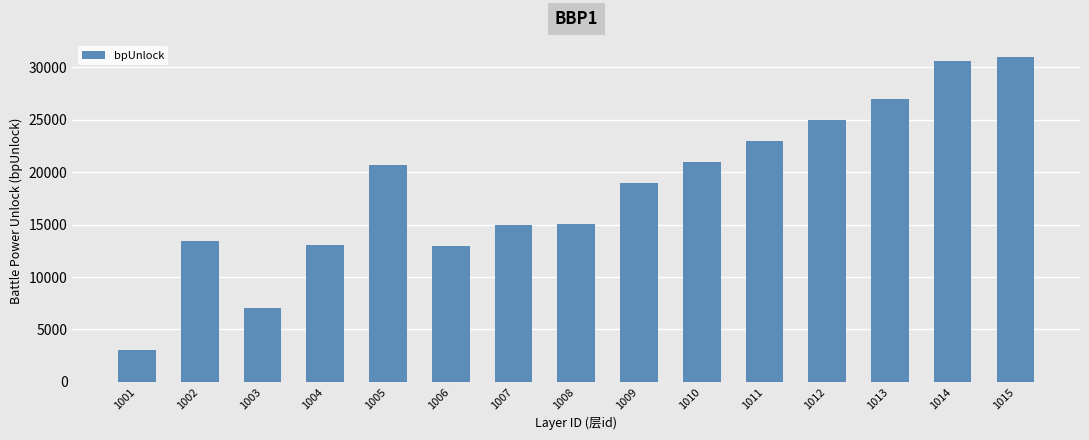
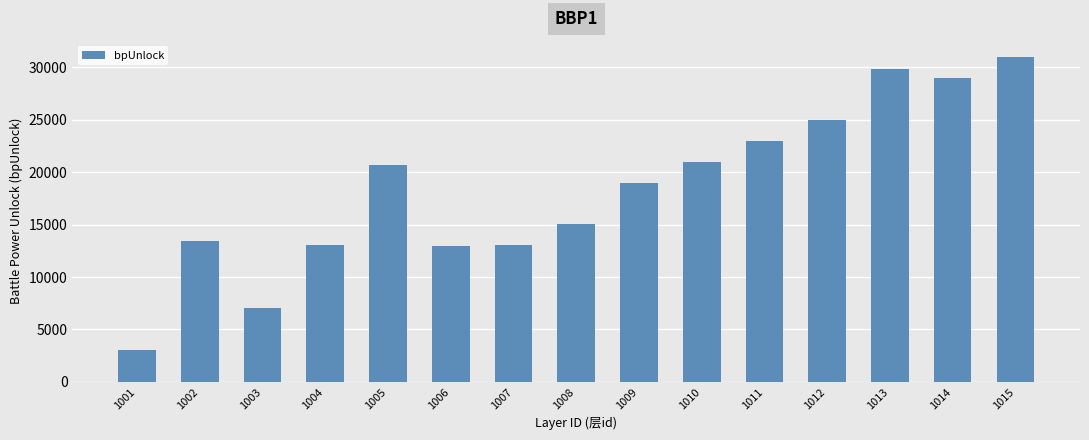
  {
    "1001": 3000,
    "1002": 13400,
    "1003": 7000,
    "1004": 13100,
    "1005": 20700,
    "1006": 13000,
-   "1007": 15000,
+   "1007": 13000,
    "1008": 15100,
    "1009": 19000,
    "1010": 21000,
    "1011": 23000,
    "1012": 25000,
-   "1013": 27000,
-   "1014": 30600,
+   "1013": 29800,
+   "1014": 29000,
    "1015": 31000
  }
